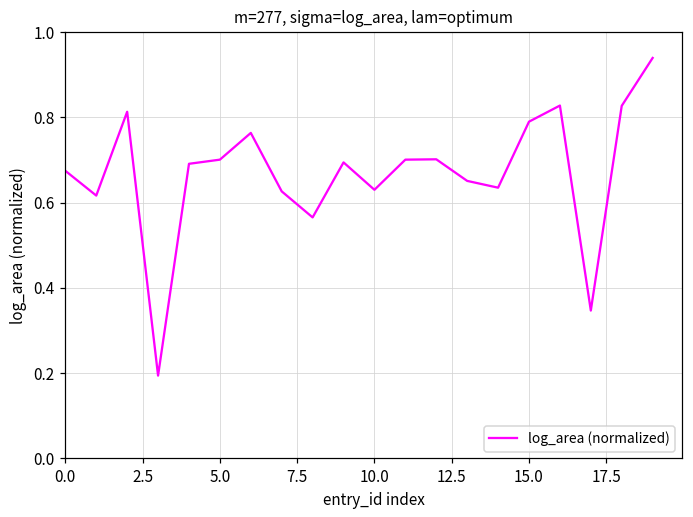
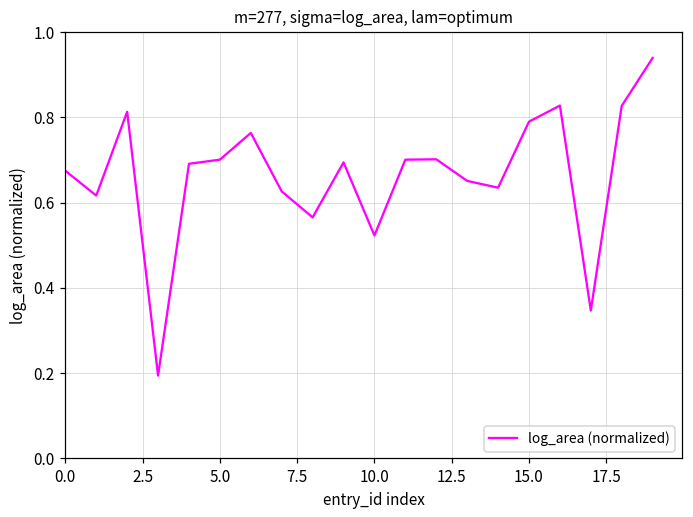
  {
    "0.0": 0.67,
    "5.0": 0.70,
-   "10.0": 0.63,
+   "10.0": 0.52,
    "15.0": 0.79
  }
